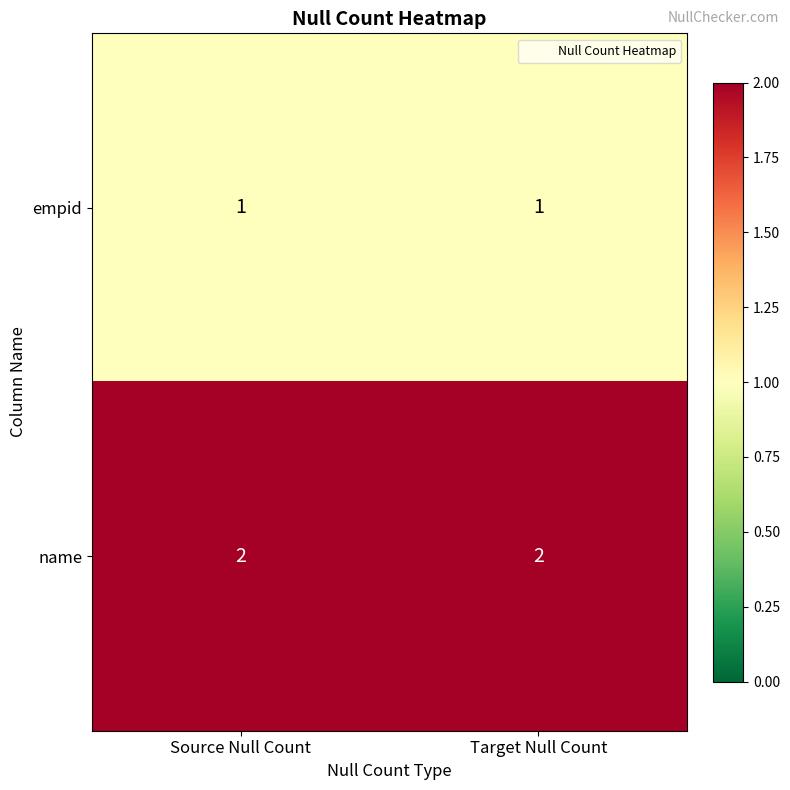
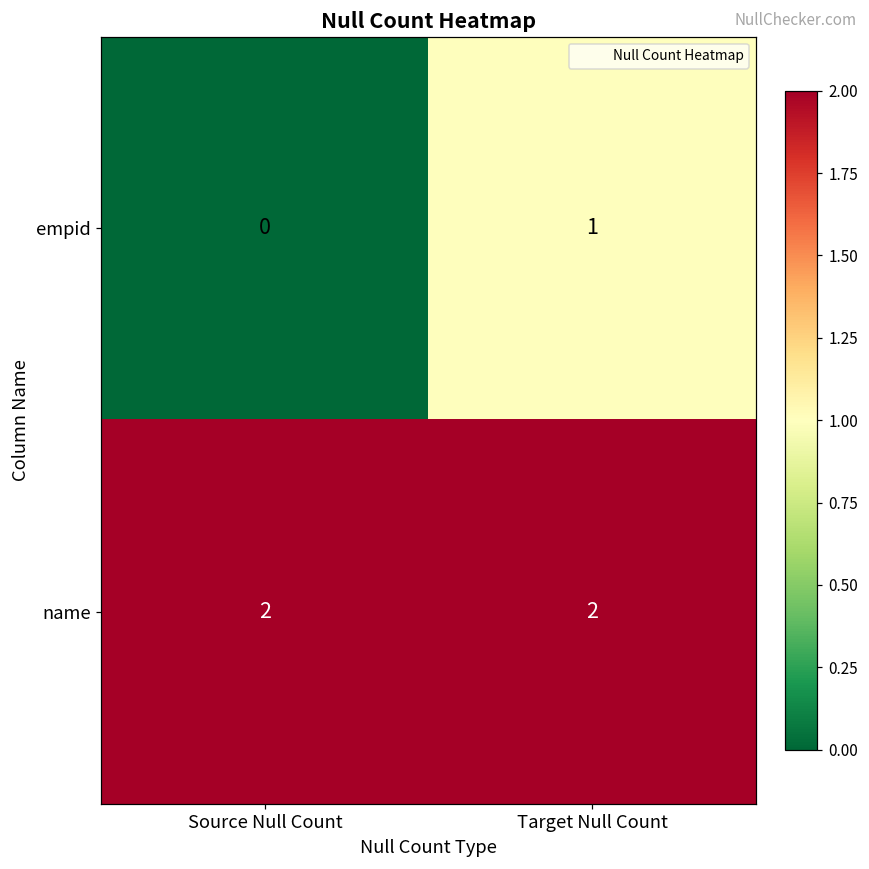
  {
    "empid": {
-     "Source Null Count": 1,
+     "Source Null Count": 0,
      "Target Null Count": 1
    },
    "name": {
      "Source Null Count": 2,
      "Target Null Count": 2
    }
  }
